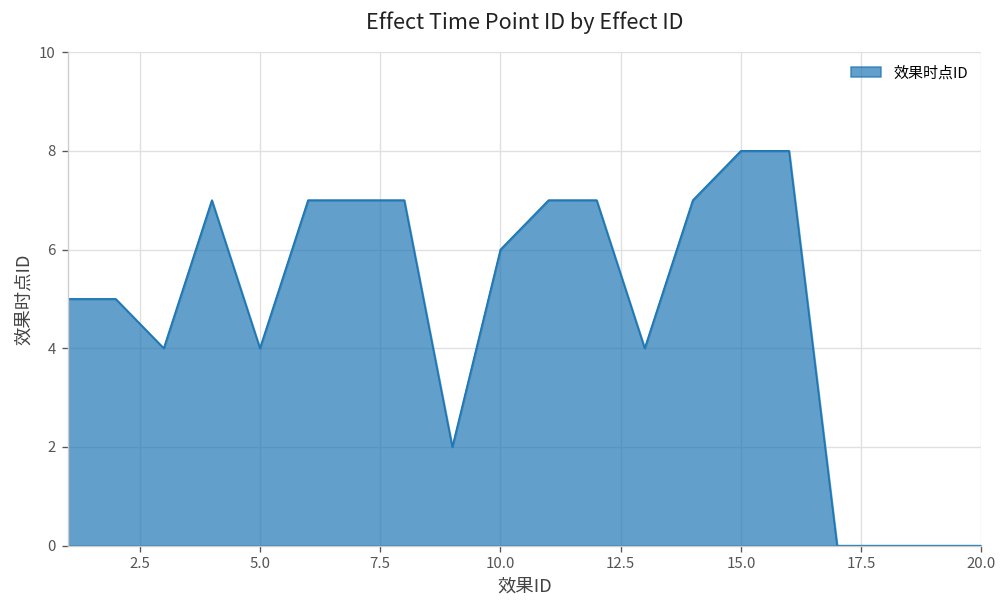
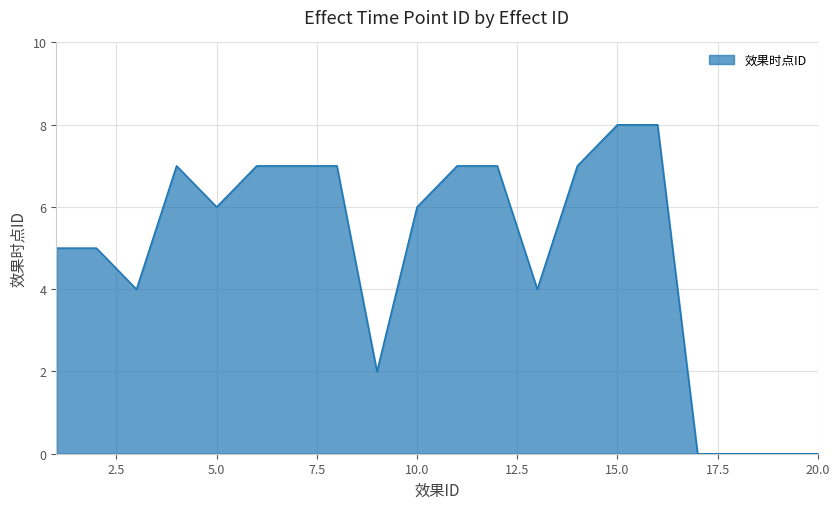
  {
-   "5.0": 4,
+   "5.0": 6,
    "10.0": 6,
    "15.0": 8,
    "20.0": 0
  }
